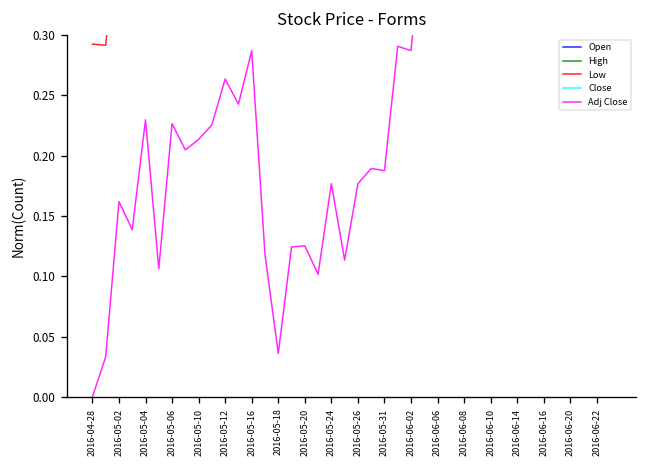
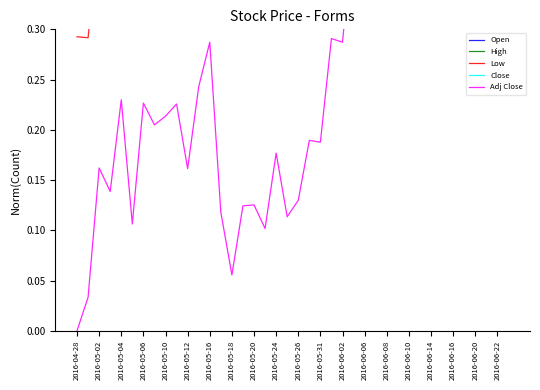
  {
    "Low": {
      "2016-04-28": 0.293
    },
    "Adj Close": {
      "2016-04-28": 0.000,
      "2016-05-02": 0.162,
      "2016-05-04": 0.230,
      "2016-05-06": 0.227,
      "2016-05-10": 0.214,
-     "2016-05-12": 0.264,
+     "2016-05-12": 0.161,
      "2016-05-16": 0.287,
-     "2016-05-18": 0.036,
+     "2016-05-18": 0.056,
      "2016-05-20": 0.125,
      "2016-05-24": 0.177,
-     "2016-05-26": 0.177,
+     "2016-05-26": 0.130,
      "2016-05-31": 0.188,
      "2016-06-02": 0.287
    }
  }
